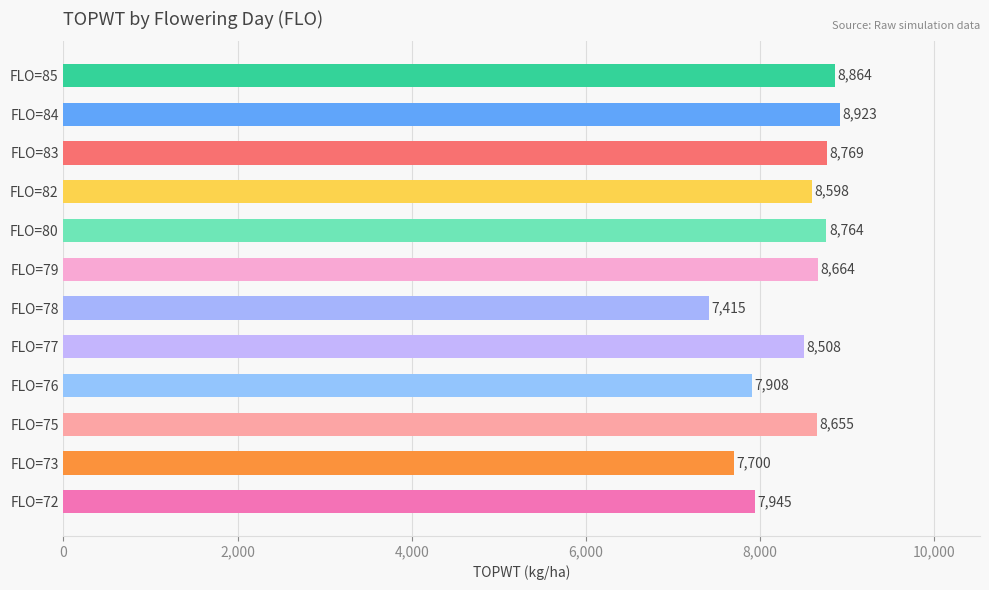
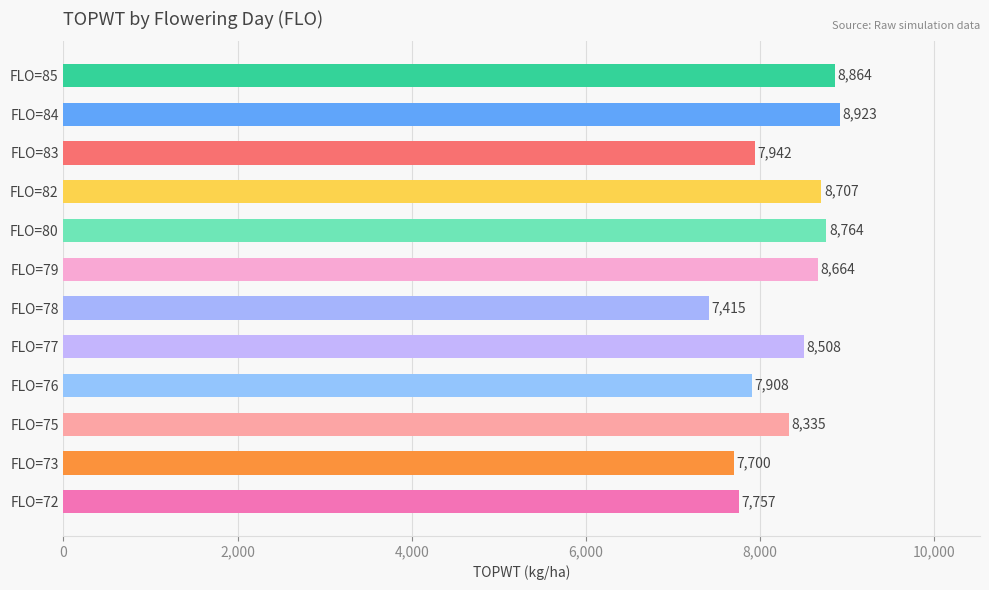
  {
    "FLO=85": "8,864",
    "FLO=84": "8,923",
-   "FLO=83": "8,769",
-   "FLO=82": "8,598",
+   "FLO=83": "7,942",
+   "FLO=82": "8,707",
    "FLO=80": "8,764",
    "FLO=79": "8,664",
    "FLO=78": "7,415",
    "FLO=77": "8,508",
    "FLO=76": "7,908",
-   "FLO=75": "8,655",
+   "FLO=75": "8,335",
    "FLO=73": "7,700",
-   "FLO=72": "7,945"
+   "FLO=72": "7,757"
  }
